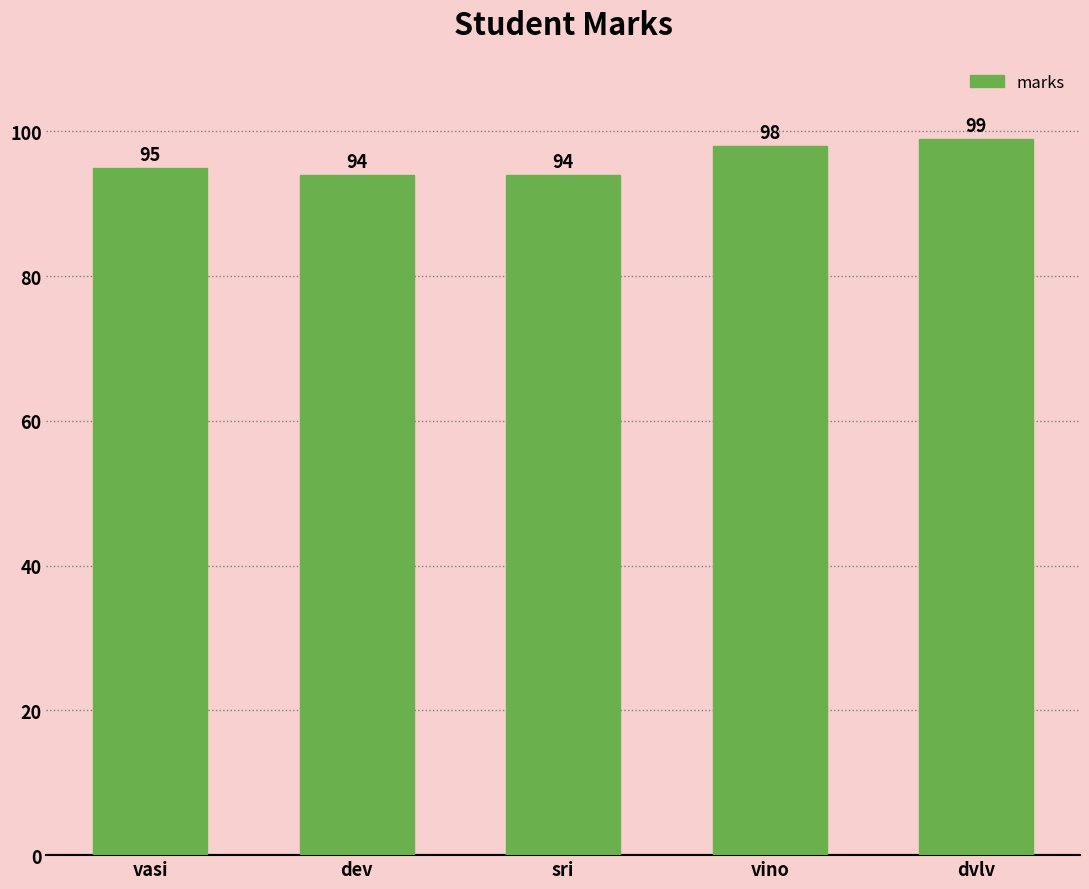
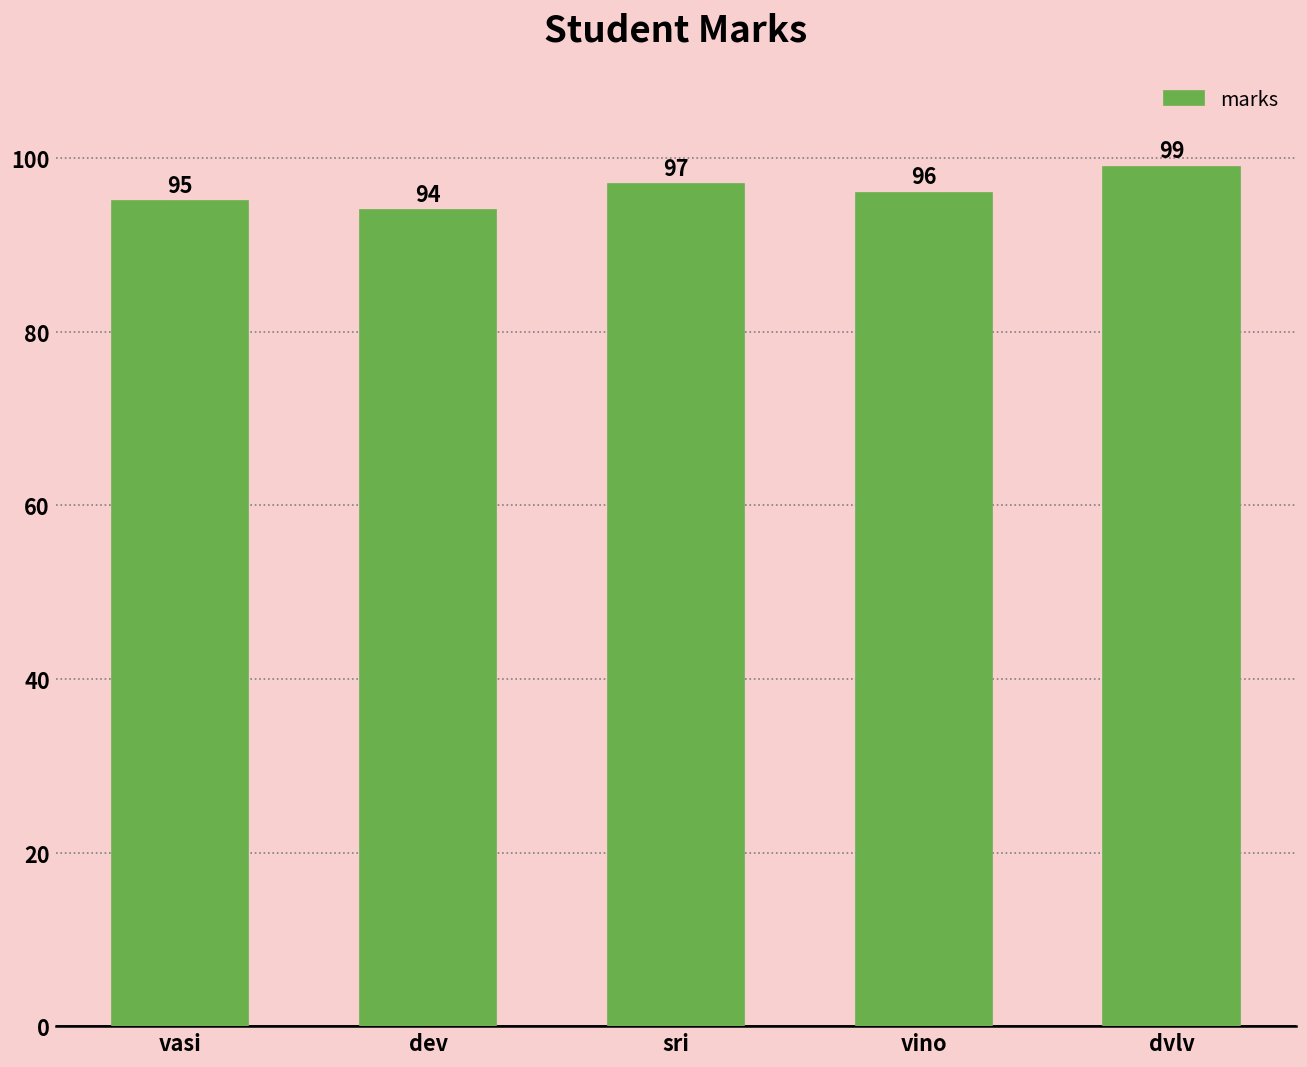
  {
    "vasi": 95,
    "dev": 94,
-   "sri": 94,
-   "vino": 98,
+   "sri": 97,
+   "vino": 96,
    "dvlv": 99
  }
